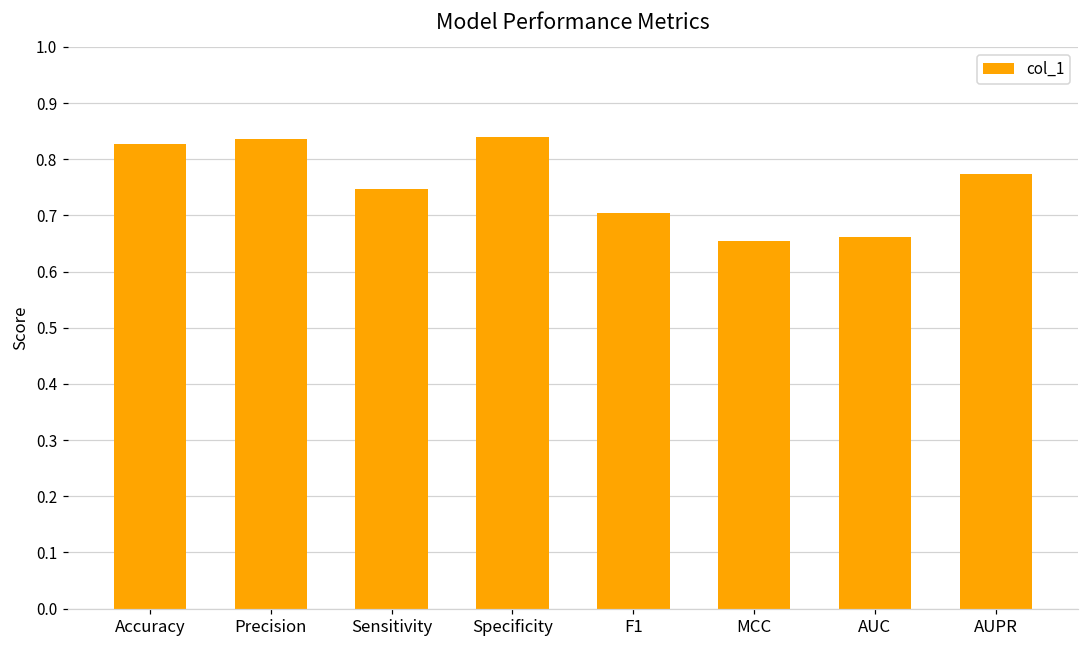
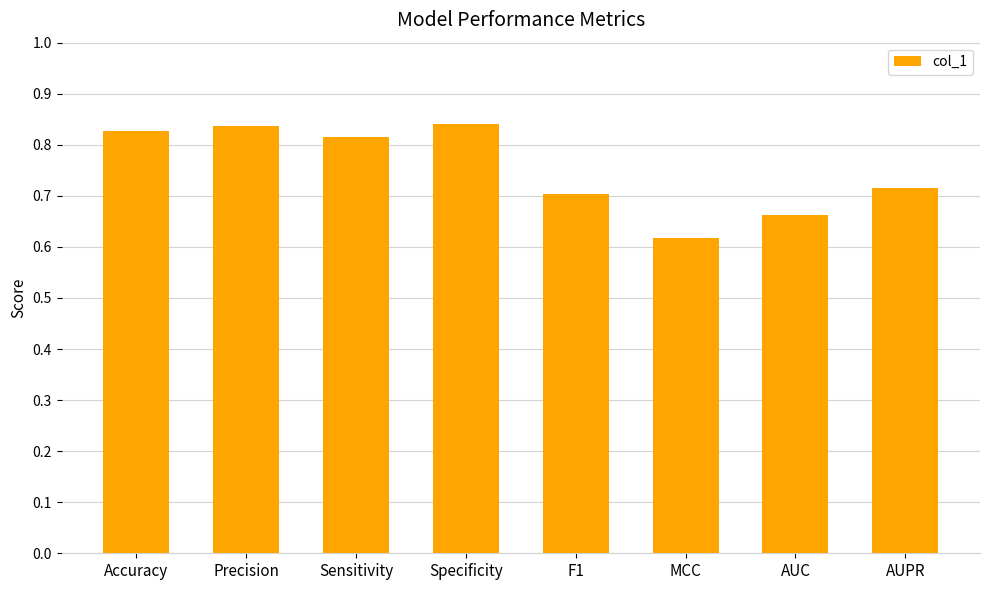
  {
    "Accuracy": 0.83,
    "Precision": 0.84,
-   "Sensitivity": 0.75,
+   "Sensitivity": 0.81,
    "Specificity": 0.84,
    "F1": 0.70,
-   "MCC": 0.65,
+   "MCC": 0.62,
    "AUC": 0.66,
-   "AUPR": 0.77
+   "AUPR": 0.72
  }
